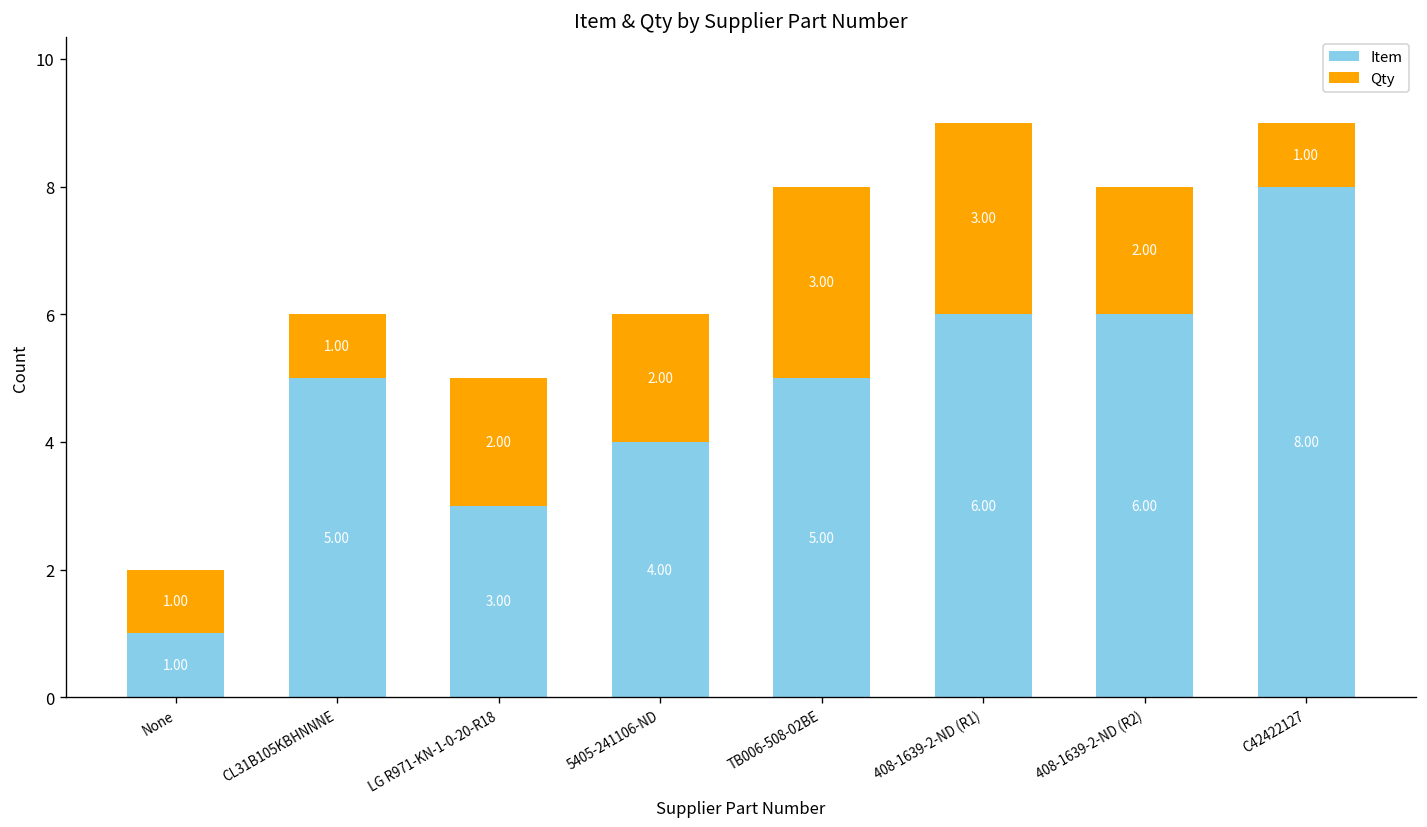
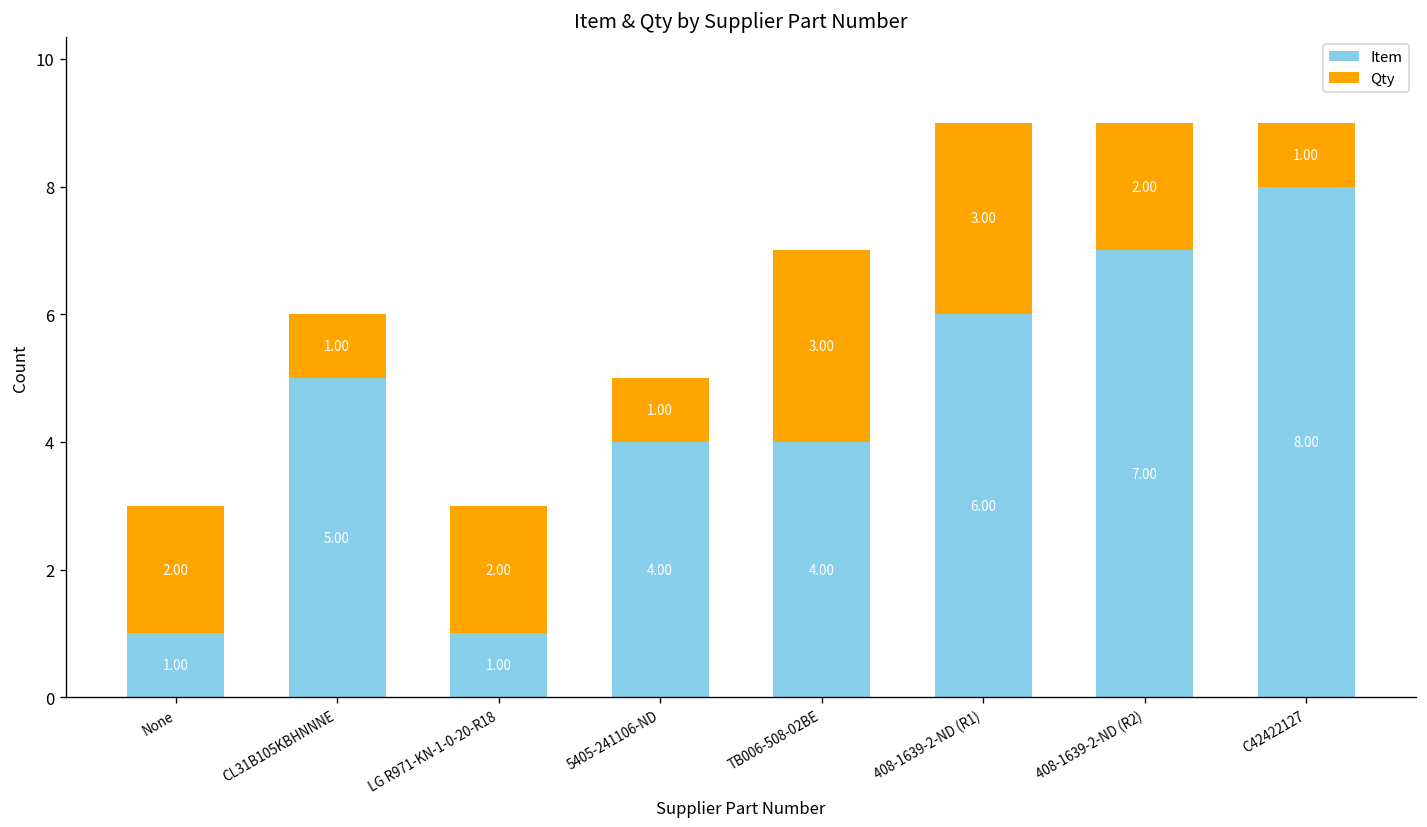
  {
    "Item": {
      "None": 1.00,
      "CL31B105KBHNNNE": 5.00,
-     "LG R971-KN-1-0-20-R18": 3.00,
+     "LG R971-KN-1-0-20-R18": 1.00,
      "5405-241106-ND": 4.00,
-     "TB006-508-02BE": 5.00,
+     "TB006-508-02BE": 4.00,
      "408-1639-2-ND (R1)": 6.00,
-     "408-1639-2-ND (R2)": 6.00,
+     "408-1639-2-ND (R2)": 7.00,
      "C42422127": 8.00
    },
    "Qty": {
-     "None": 1.00,
+     "None": 2.00,
      "CL31B105KBHNNNE": 1.00,
      "LG R971-KN-1-0-20-R18": 2.00,
-     "5405-241106-ND": 2.00,
+     "5405-241106-ND": 1.00,
      "TB006-508-02BE": 3.00,
      "408-1639-2-ND (R1)": 3.00,
      "408-1639-2-ND (R2)": 2.00,
      "C42422127": 1.00
    }
  }
